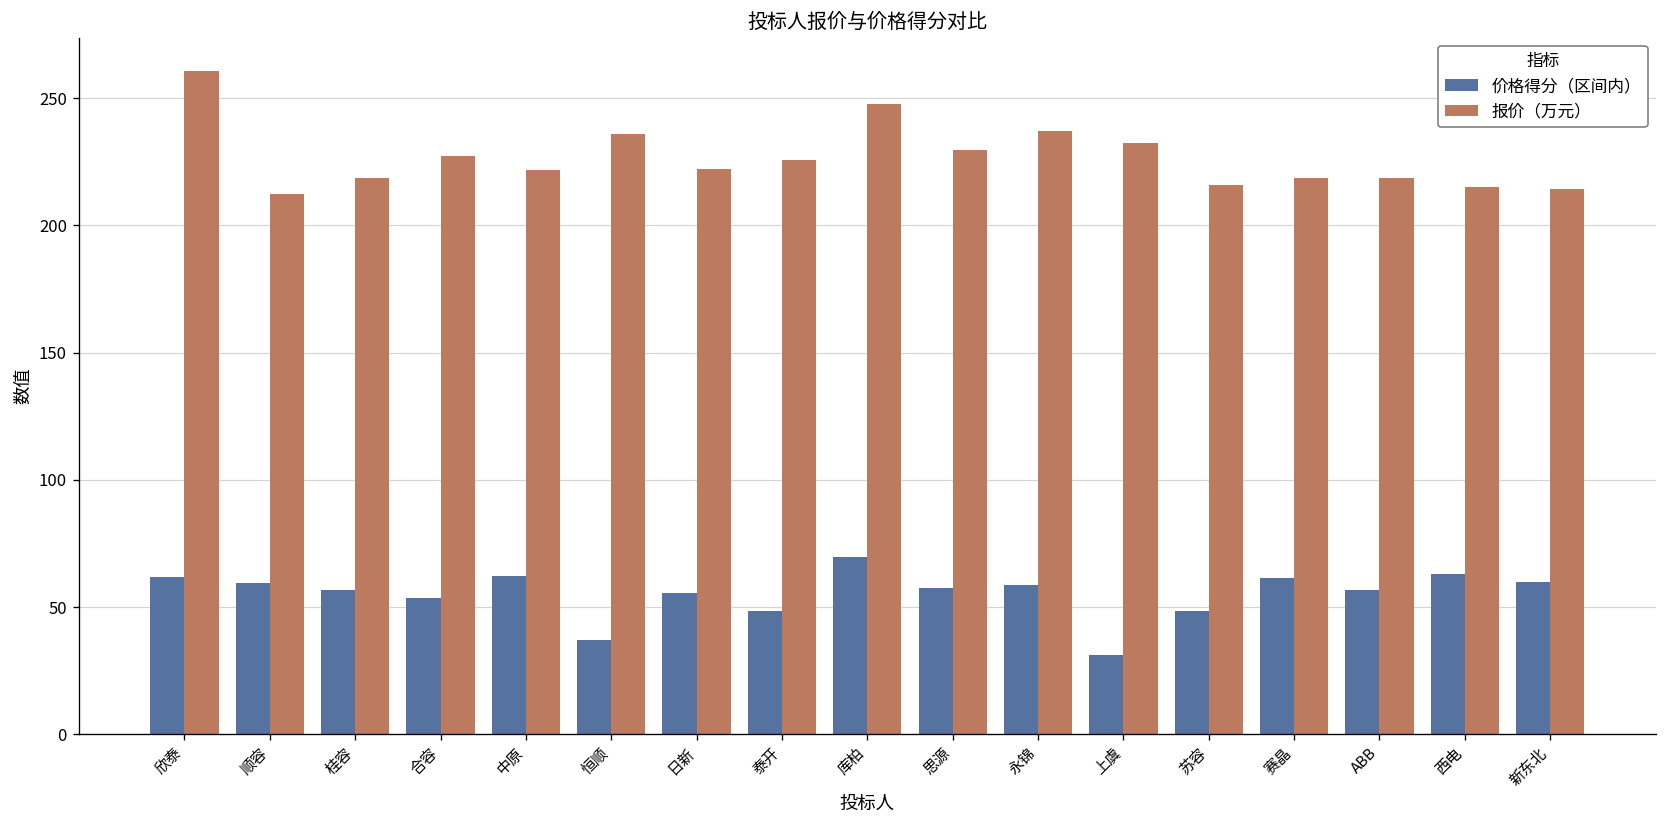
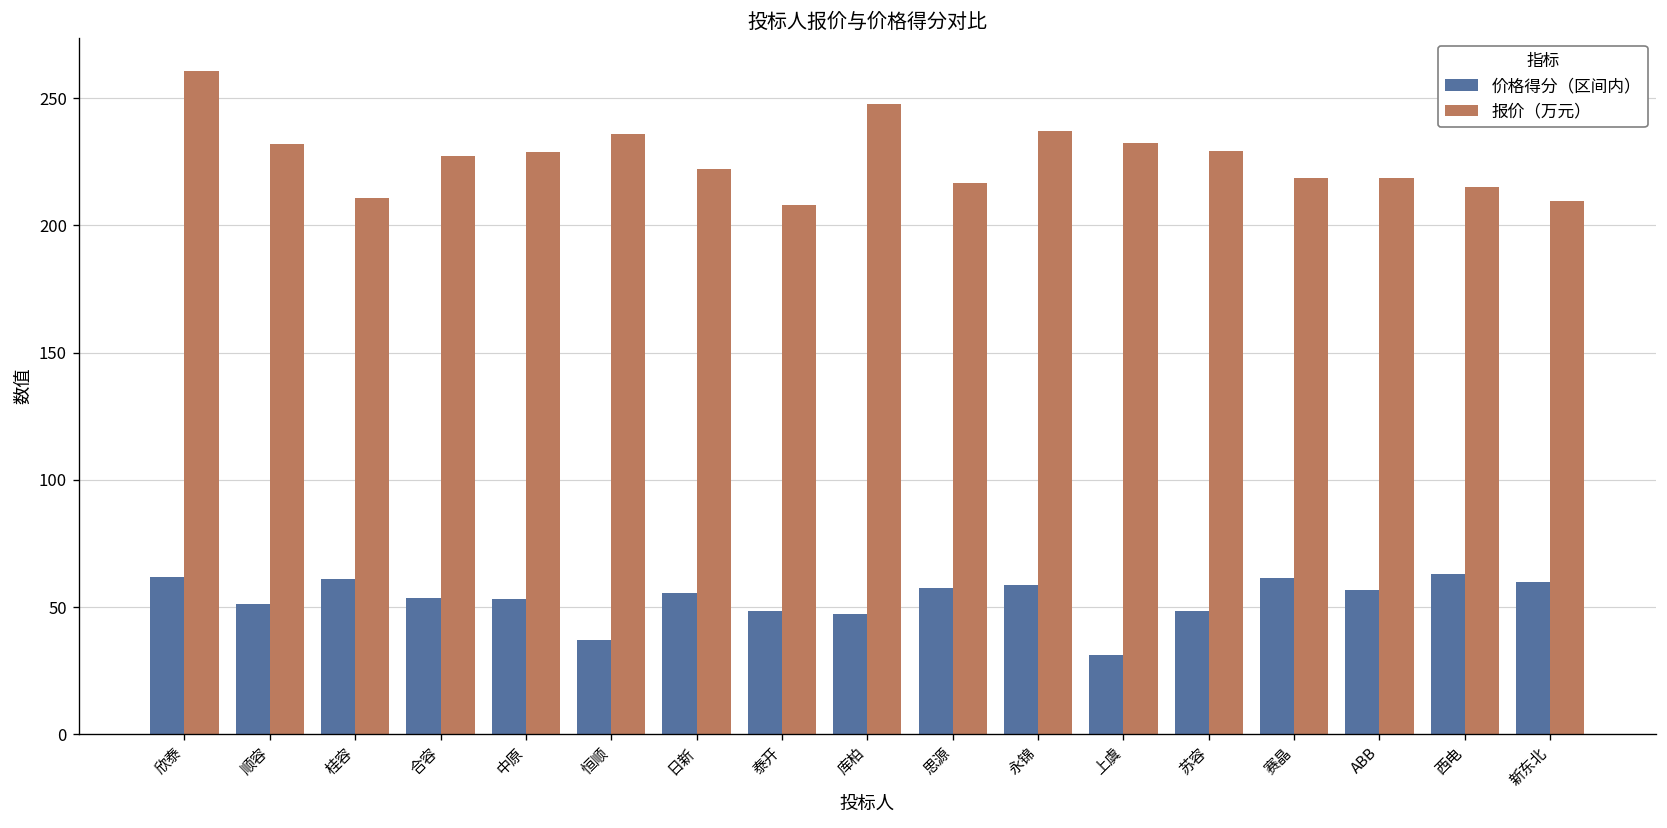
  {
    "价格得分（区间内）": {
      "欣泰": 62,
-     "顺容": 59,
-     "桂容": 57,
+     "顺容": 51,
+     "桂容": 61,
      "合容": 54,
-     "中原": 62,
+     "中原": 53,
      "恒顺": 37,
      "日新": 56,
      "泰开": 49,
-     "库柏": 70,
+     "库柏": 47,
      "思源": 58,
      "永锦": 59,
      "上虞": 31,
      "苏容": 49,
      "赛晶": 61,
      "ABB": 57,
      "西电": 63,
      "新东北": 60
    },
    "报价（万元）": {
      "欣泰": 261,
-     "顺容": 212,
-     "桂容": 219,
+     "顺容": 232,
+     "桂容": 211,
      "合容": 227,
-     "中原": 222,
+     "中原": 229,
      "恒顺": 236,
      "日新": 222,
-     "泰开": 226,
+     "泰开": 208,
      "库柏": 248,
-     "思源": 230,
+     "思源": 217,
      "永锦": 237,
      "上虞": 232,
-     "苏容": 216,
+     "苏容": 229,
      "赛晶": 219,
      "ABB": 219,
      "西电": 215,
-     "新东北": 214
+     "新东北": 210
    }
  }
